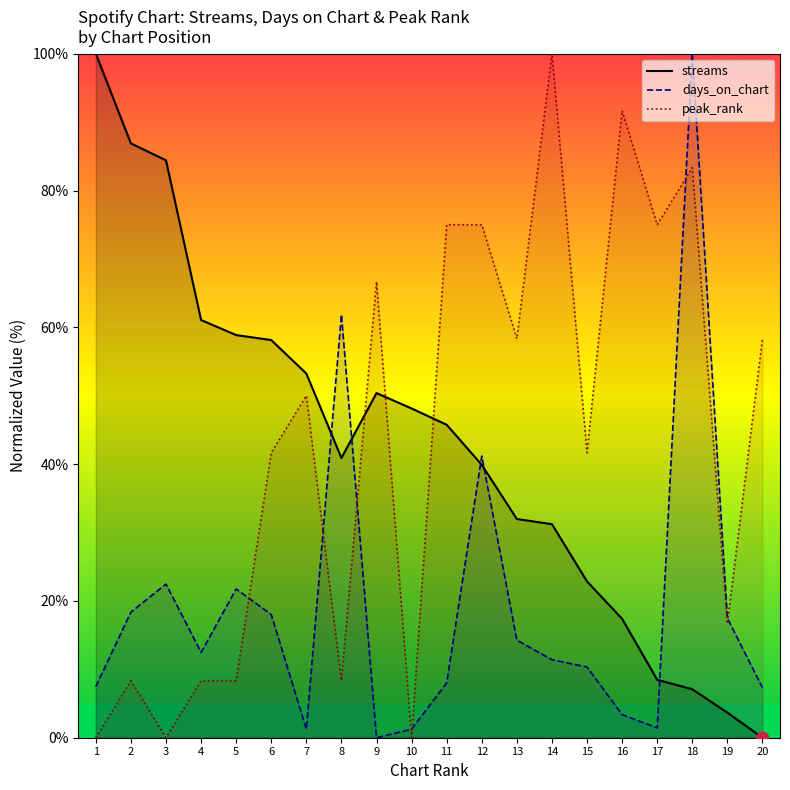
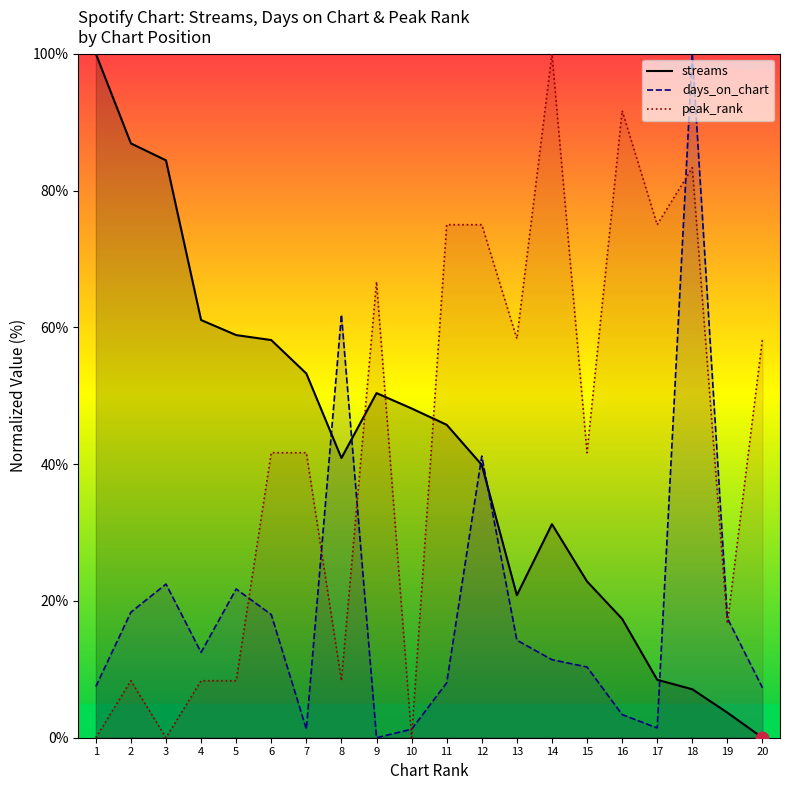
  {
    "streams": {
      "1": "100%",
      "2": "87%",
      "3": "84%",
      "4": "61%",
      "5": "59%",
      "6": "58%",
      "7": "53%",
      "8": "41%",
      "9": "50%",
      "10": "48%",
      "11": "46%",
      "12": "40%",
-     "13": "32%",
+     "13": "21%",
      "14": "31%",
      "15": "23%",
      "16": "17%",
      "17": "8%",
      "18": "7%"
    },
    "days_on_chart": {
      "1": "7%",
      "2": "18%",
      "3": "22%",
      "4": "12%",
      "5": "22%",
      "6": "18%",
      "8": "62%",
      "11": "8%",
      "12": "41%",
      "13": "14%",
      "14": "11%",
      "15": "10%",
      "18": "100%",
      "19": "17%",
      "20": "7%"
    },
    "peak_rank": {
      "2": "8%",
      "4": "8%",
      "5": "8%",
      "6": "42%",
-     "7": "50%",
+     "7": "42%",
      "8": "8%",
      "9": "67%",
      "11": "75%",
      "12": "75%",
      "13": "58%",
      "14": "100%",
      "15": "42%",
      "16": "92%",
      "17": "75%",
      "18": "83%",
      "19": "17%",
      "20": "58%"
    }
  }
